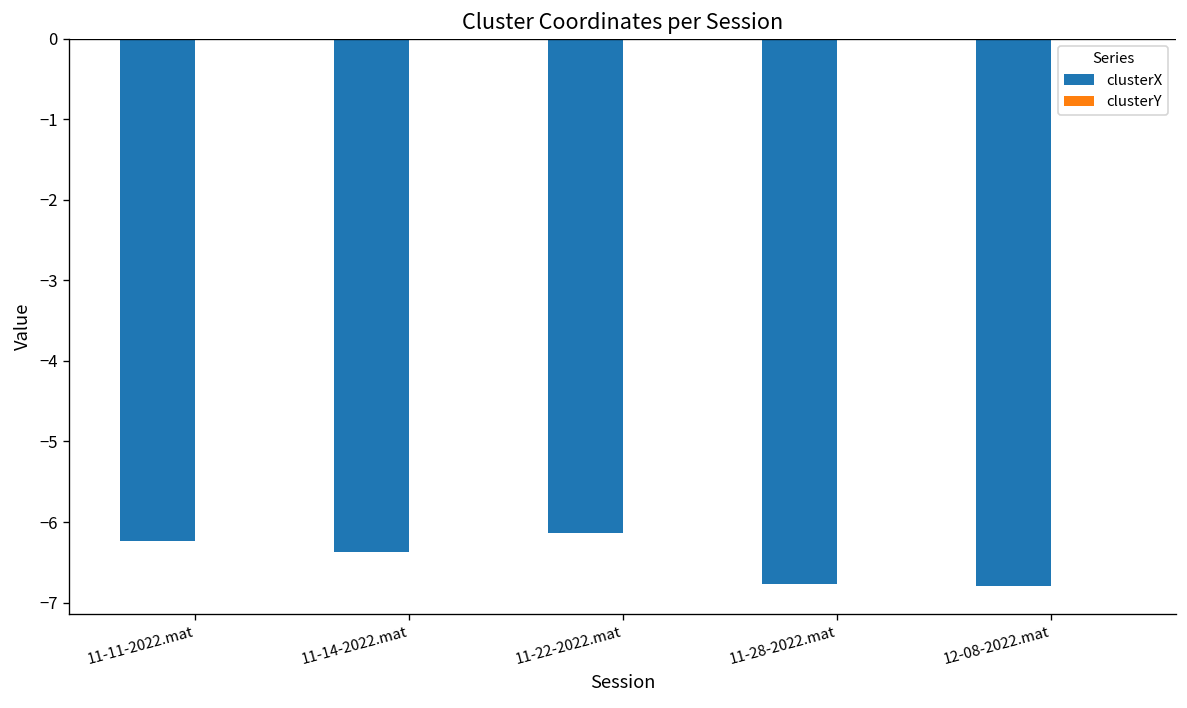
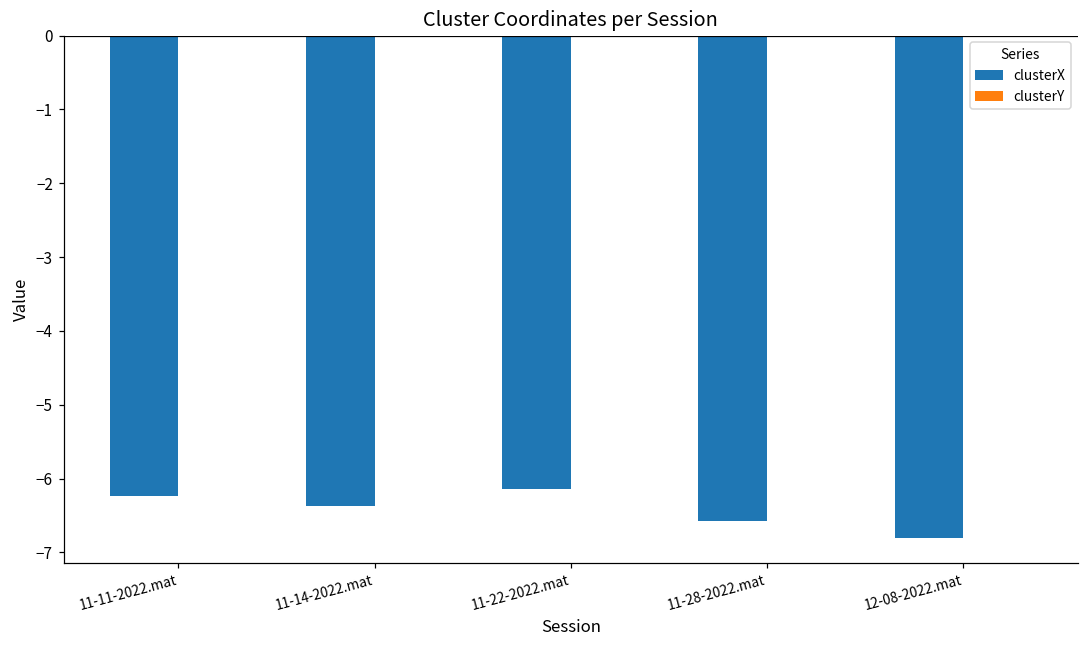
  {
    "clusterX": {
      "11-11-2022.mat": -6.2,
      "11-14-2022.mat": -6.4,
      "11-22-2022.mat": -6.1,
-     "11-28-2022.mat": -6.8,
+     "11-28-2022.mat": -6.6,
      "12-08-2022.mat": -6.8
    }
  }
